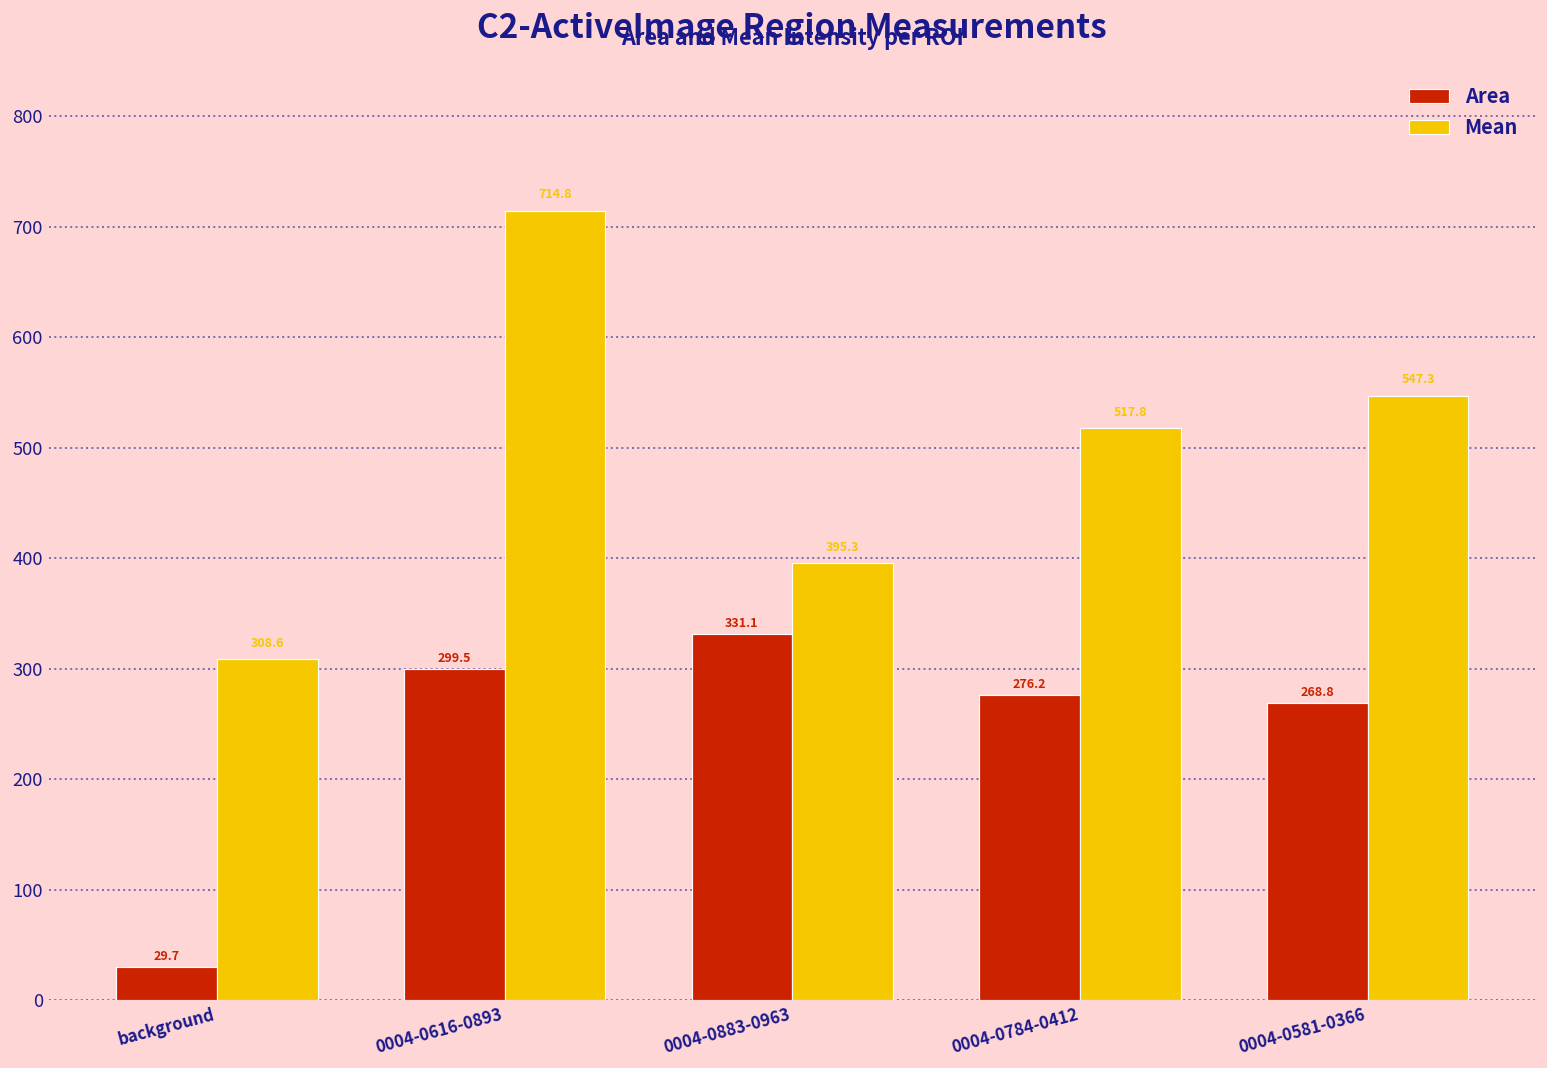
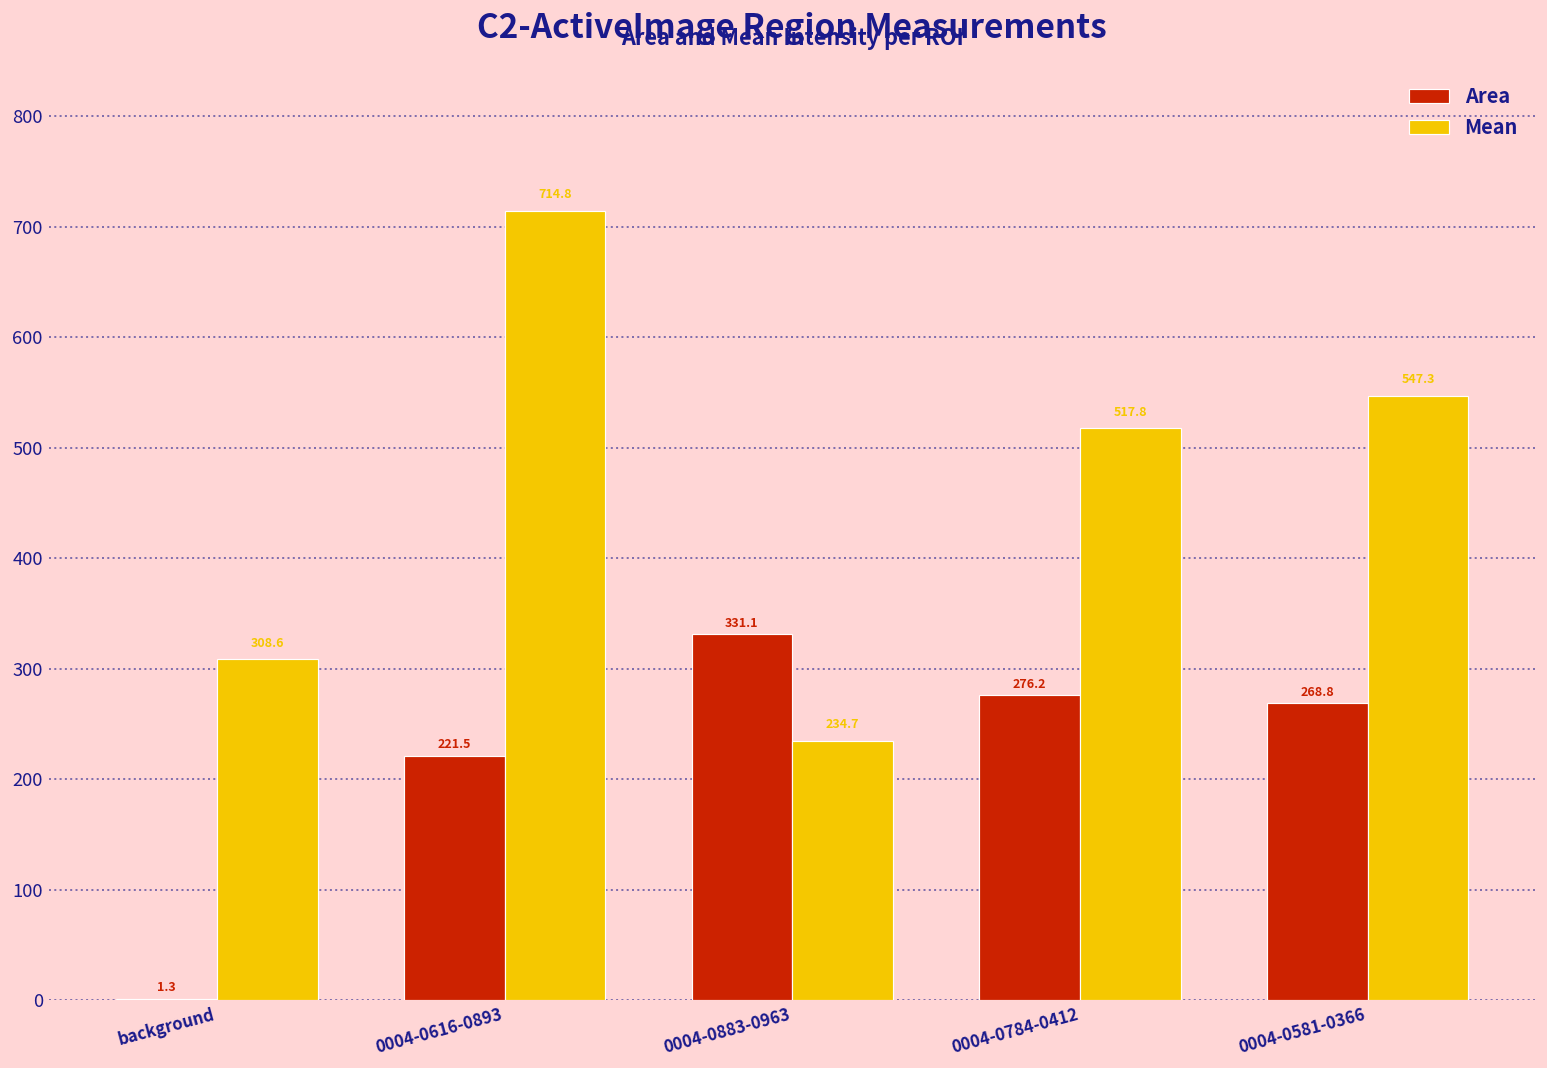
  {
    "Area": {
-     "background": 29.7,
-     "0004-0616-0893": 299.5,
+     "background": 1.3,
+     "0004-0616-0893": 221.5,
      "0004-0883-0963": 331.1,
      "0004-0784-0412": 276.2,
      "0004-0581-0366": 268.8
    },
    "Mean": {
      "background": 308.6,
      "0004-0616-0893": 714.8,
-     "0004-0883-0963": 395.3,
+     "0004-0883-0963": 234.7,
      "0004-0784-0412": 517.8,
      "0004-0581-0366": 547.3
    }
  }
